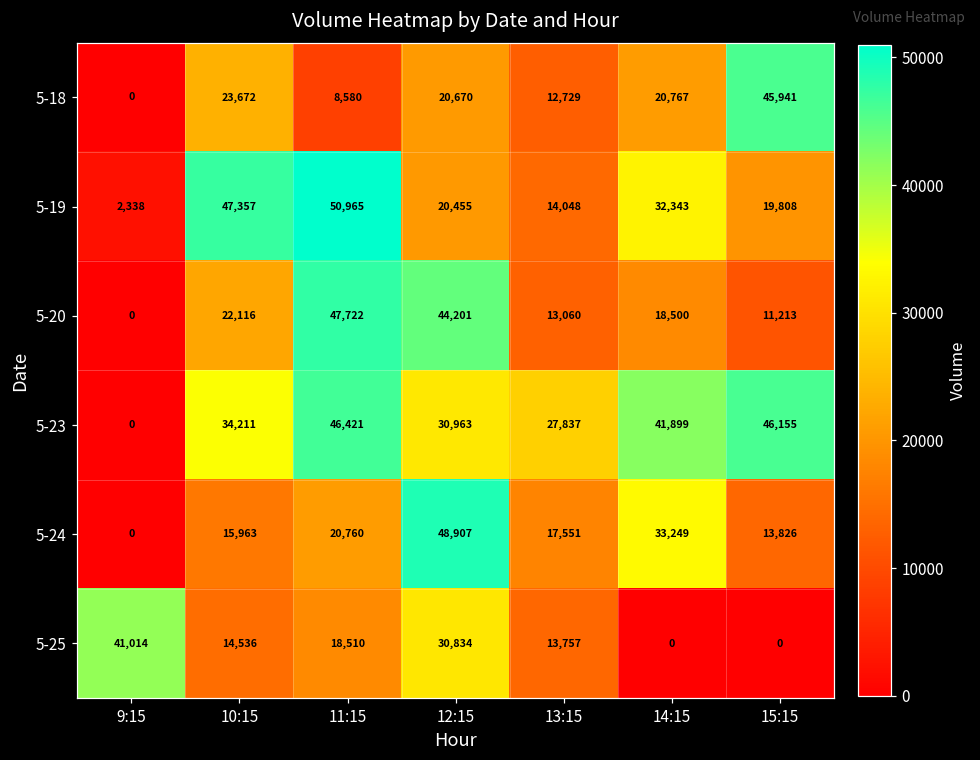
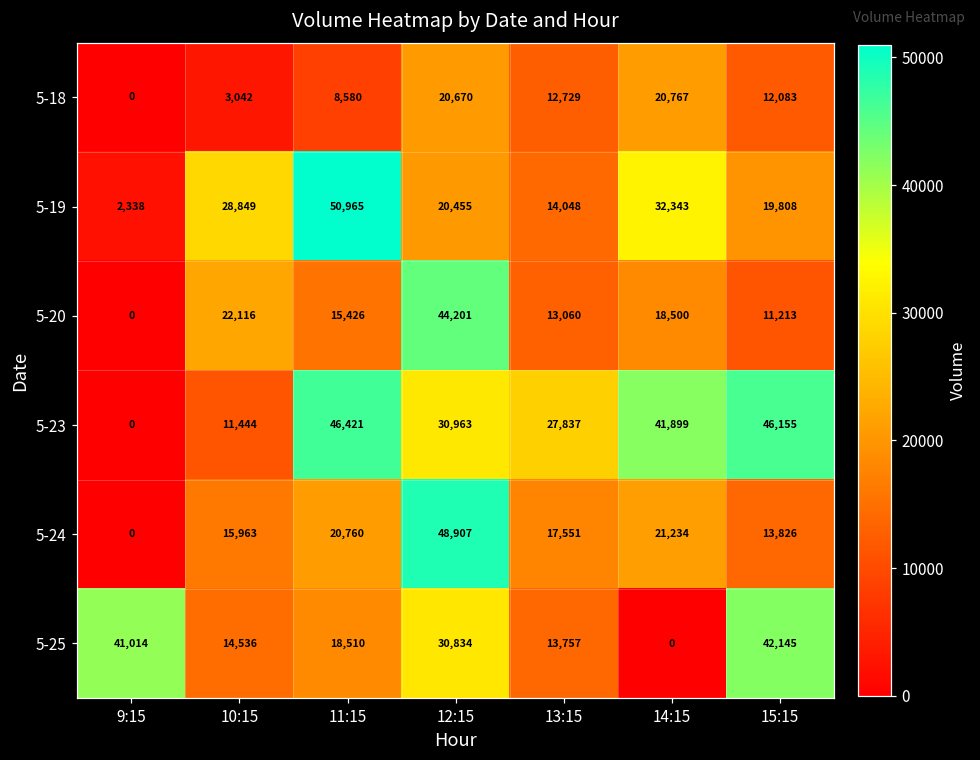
  {
    "5-18": {
      "9:15": "0",
-     "10:15": "23,672",
+     "10:15": "3,042",
      "11:15": "8,580",
      "12:15": "20,670",
      "13:15": "12,729",
      "14:15": "20,767",
-     "15:15": "45,941"
+     "15:15": "12,083"
    },
    "5-19": {
      "9:15": "2,338",
-     "10:15": "47,357",
+     "10:15": "28,849",
      "11:15": "50,965",
      "12:15": "20,455",
      "13:15": "14,048",
      "14:15": "32,343",
      "15:15": "19,808"
    },
    "5-20": {
      "9:15": "0",
      "10:15": "22,116",
-     "11:15": "47,722",
+     "11:15": "15,426",
      "12:15": "44,201",
      "13:15": "13,060",
      "14:15": "18,500",
      "15:15": "11,213"
    },
    "5-23": {
      "9:15": "0",
-     "10:15": "34,211",
+     "10:15": "11,444",
      "11:15": "46,421",
      "12:15": "30,963",
      "13:15": "27,837",
      "14:15": "41,899",
      "15:15": "46,155"
    },
    "5-24": {
      "9:15": "0",
      "10:15": "15,963",
      "11:15": "20,760",
      "12:15": "48,907",
      "13:15": "17,551",
-     "14:15": "33,249",
+     "14:15": "21,234",
      "15:15": "13,826"
    },
    "5-25": {
      "9:15": "41,014",
      "10:15": "14,536",
      "11:15": "18,510",
      "12:15": "30,834",
      "13:15": "13,757",
      "14:15": "0",
-     "15:15": "0"
+     "15:15": "42,145"
    }
  }
